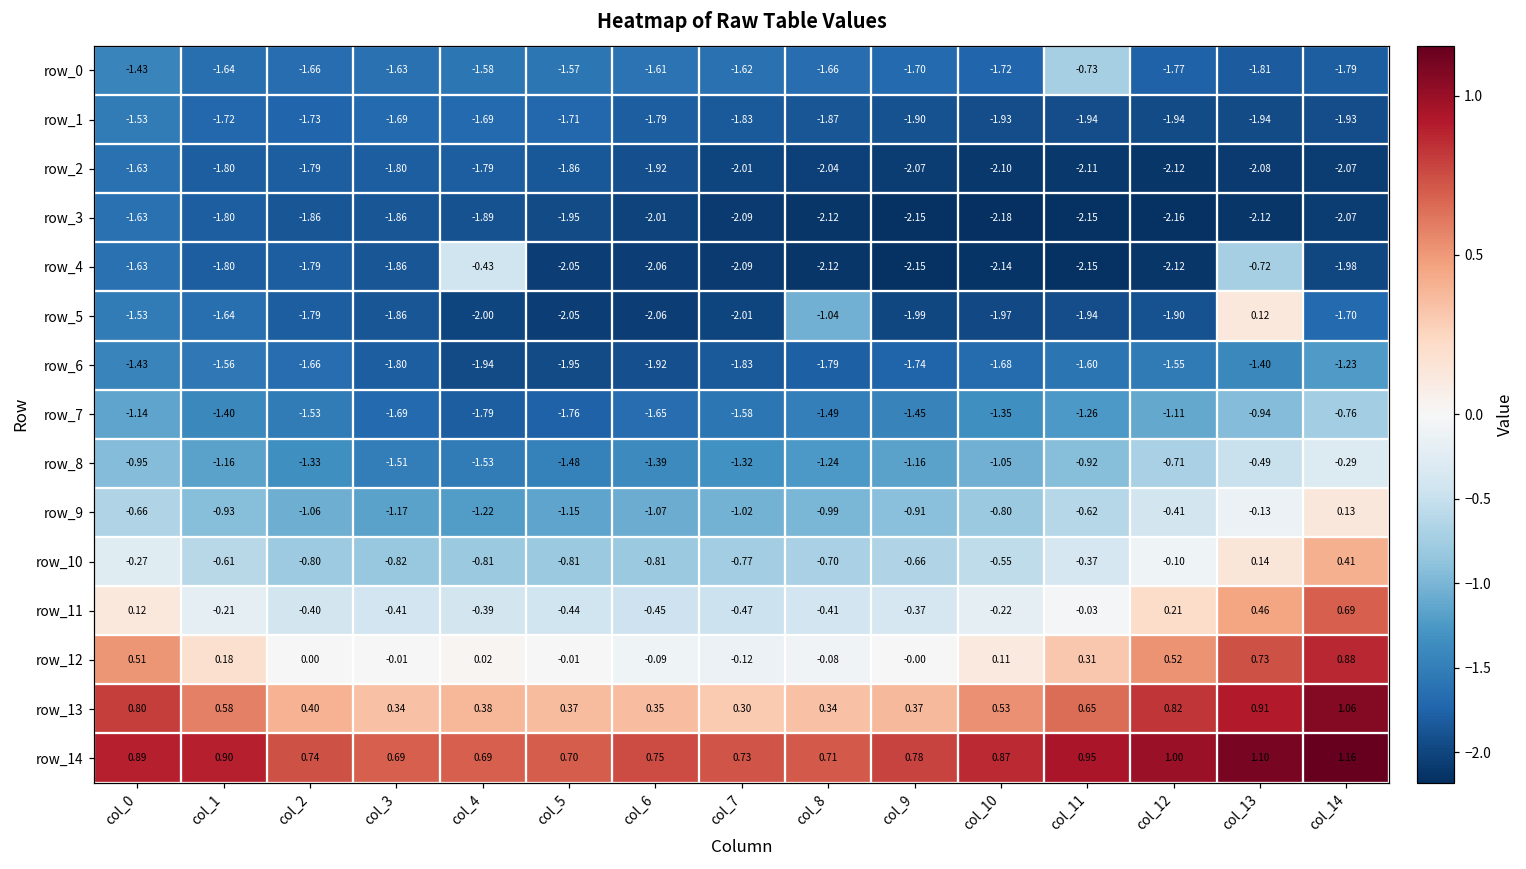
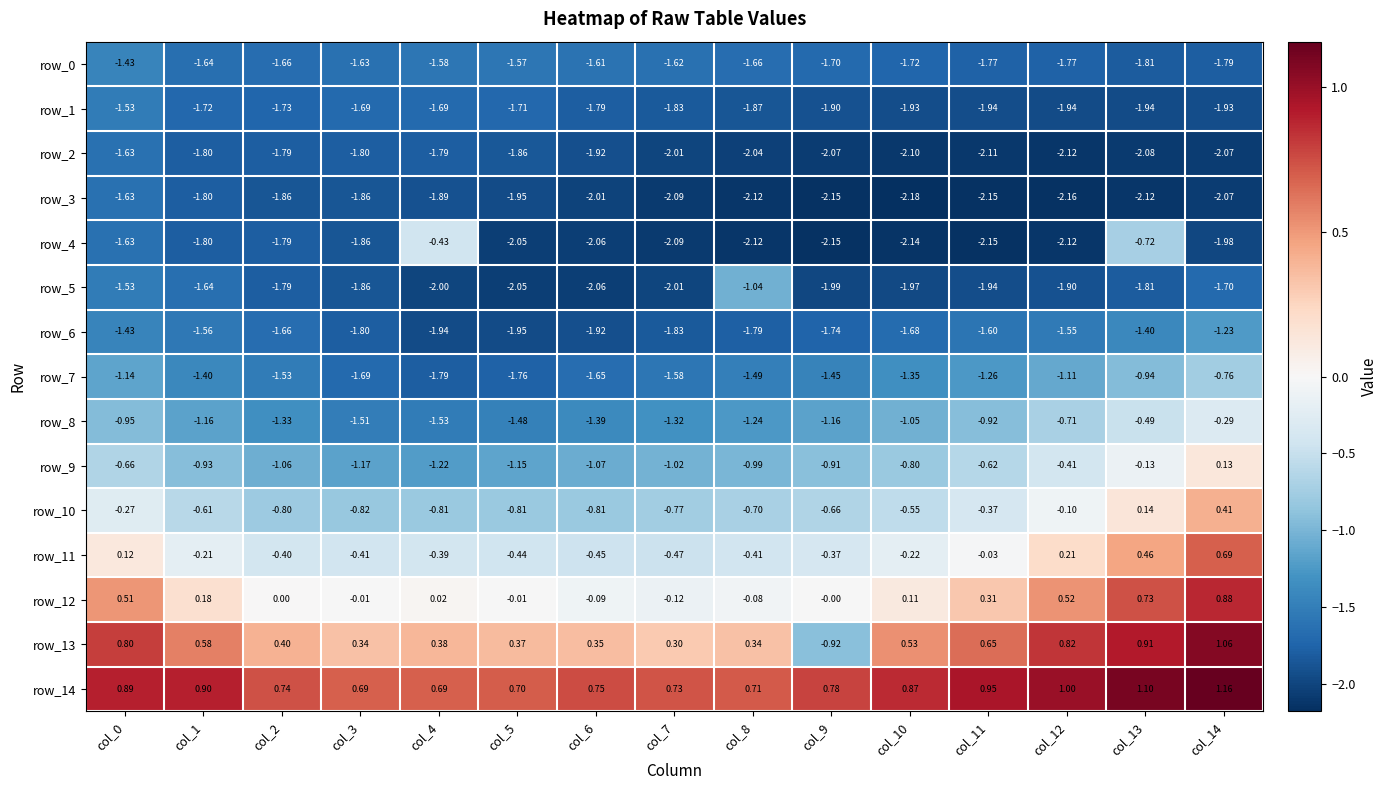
  {
    "row_0": {
      "col_0": -1.43,
      "col_1": -1.64,
      "col_2": -1.66,
      "col_3": -1.63,
      "col_4": -1.58,
      "col_5": -1.57,
      "col_6": -1.61,
      "col_7": -1.62,
      "col_8": -1.66,
      "col_9": -1.70,
      "col_10": -1.72,
-     "col_11": -0.73,
+     "col_11": -1.77,
      "col_12": -1.77,
      "col_13": -1.81,
      "col_14": -1.79
    },
    "row_5": {
      "col_0": -1.53,
      "col_1": -1.64,
      "col_2": -1.79,
      "col_3": -1.86,
      "col_4": -2.00,
      "col_5": -2.05,
      "col_6": -2.06,
      "col_7": -2.01,
      "col_8": -1.04,
      "col_9": -1.99,
      "col_10": -1.97,
      "col_11": -1.94,
      "col_12": -1.90,
-     "col_13": 0.12,
+     "col_13": -1.81,
      "col_14": -1.70
    },
    "row_13": {
      "col_0": 0.80,
      "col_1": 0.58,
      "col_2": 0.40,
      "col_3": 0.34,
      "col_4": 0.38,
      "col_5": 0.37,
      "col_6": 0.35,
      "col_7": 0.30,
      "col_8": 0.34,
-     "col_9": 0.37,
+     "col_9": -0.92,
      "col_10": 0.53,
      "col_11": 0.65,
      "col_12": 0.82,
      "col_13": 0.91,
      "col_14": 1.06
    }
  }
